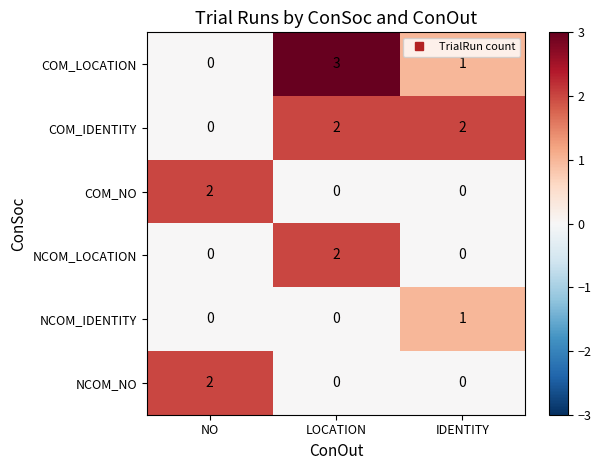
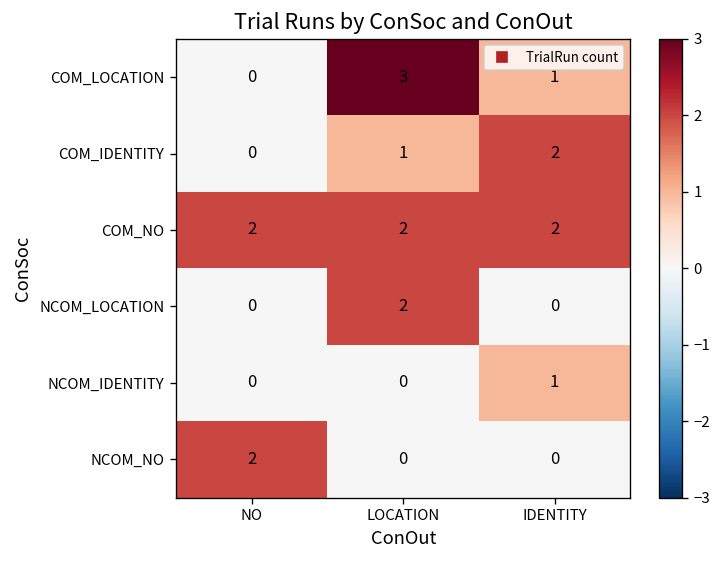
  {
    "COM_LOCATION": {
      "NO": 0,
      "LOCATION": 3,
      "IDENTITY": 1
    },
    "COM_IDENTITY": {
      "NO": 0,
-     "LOCATION": 2,
+     "LOCATION": 1,
      "IDENTITY": 2
    },
    "COM_NO": {
      "NO": 2,
-     "LOCATION": 0,
-     "IDENTITY": 0
+     "LOCATION": 2,
+     "IDENTITY": 2
    },
    "NCOM_LOCATION": {
      "NO": 0,
      "LOCATION": 2,
      "IDENTITY": 0
    },
    "NCOM_IDENTITY": {
      "NO": 0,
      "LOCATION": 0,
      "IDENTITY": 1
    },
    "NCOM_NO": {
      "NO": 2,
      "LOCATION": 0,
      "IDENTITY": 0
    }
  }
